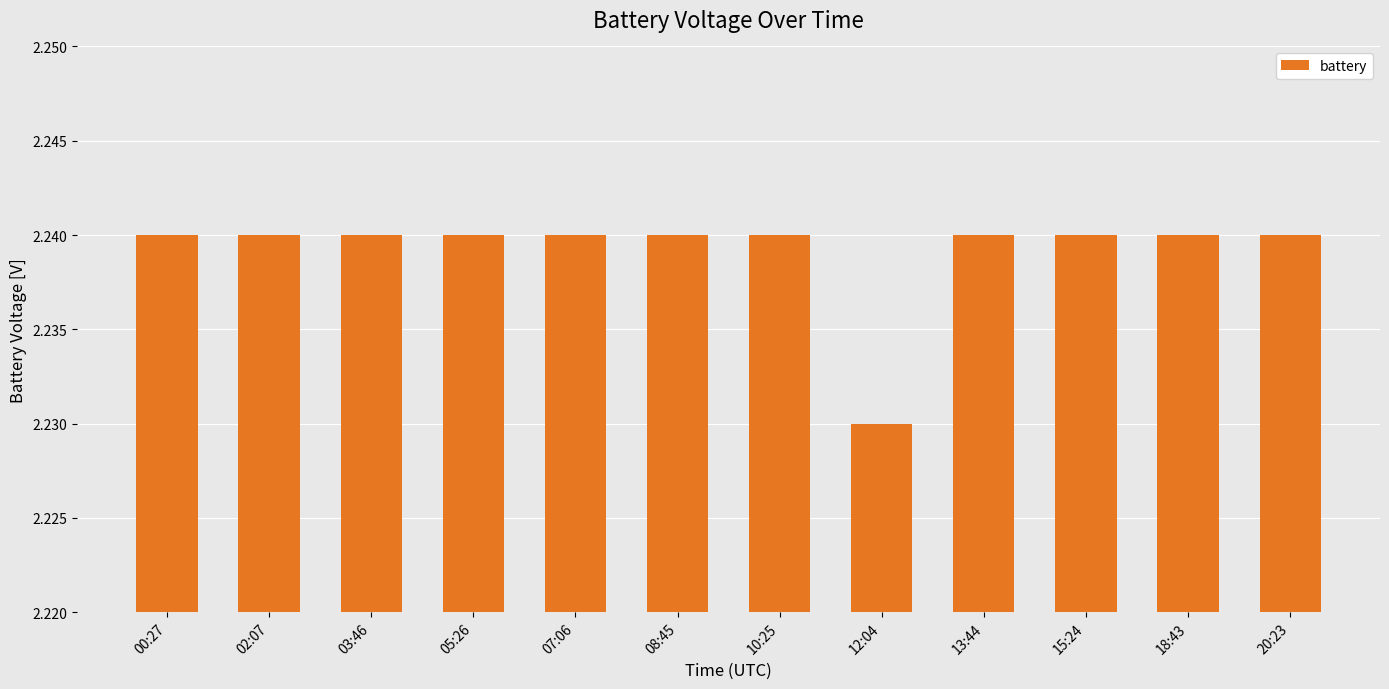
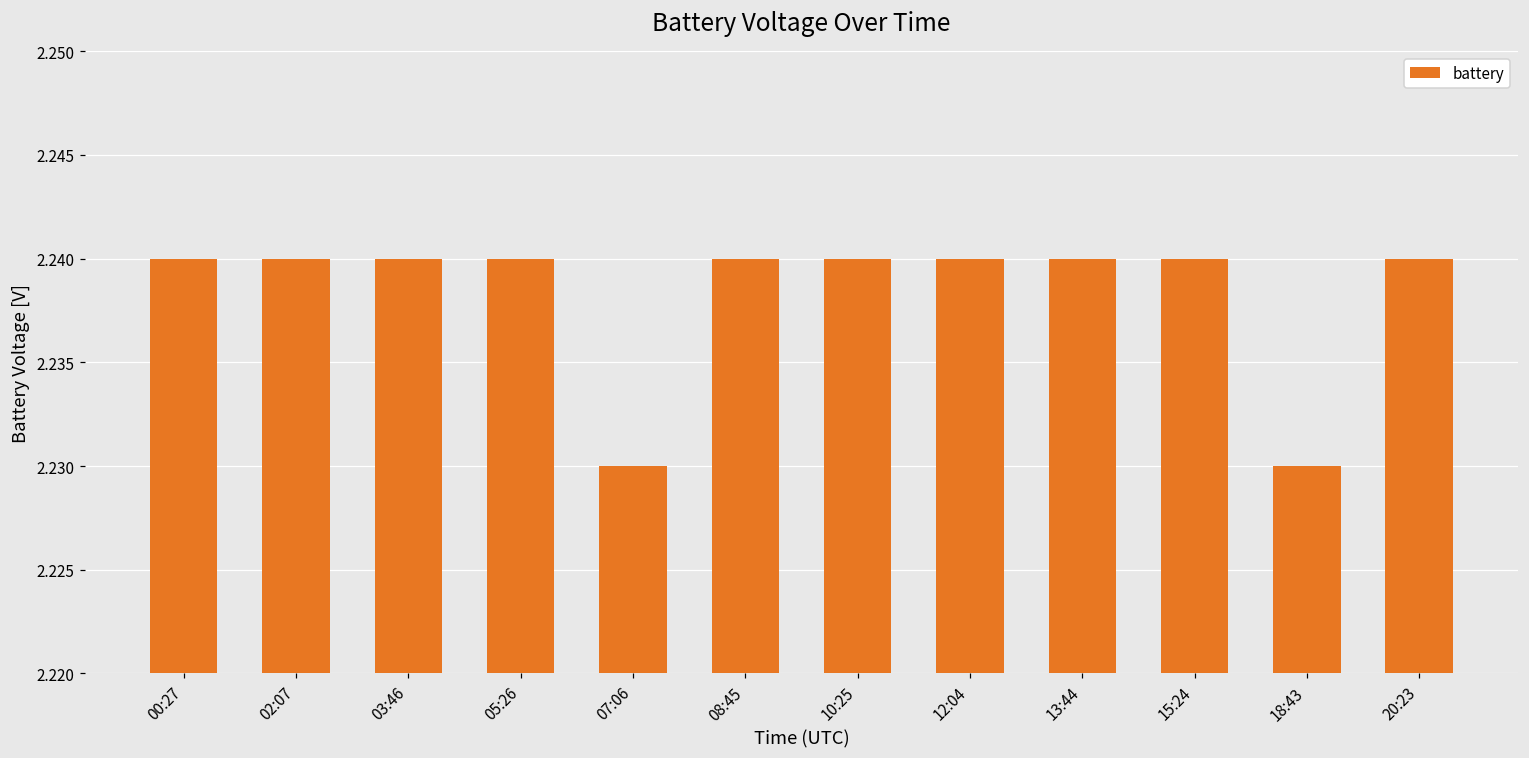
  {
    "00:27": 2.24,
    "02:07": 2.24,
    "03:46": 2.24,
    "05:26": 2.24,
-   "07:06": 2.24,
+   "07:06": 2.23,
    "08:45": 2.24,
    "10:25": 2.24,
-   "12:04": 2.23,
+   "12:04": 2.24,
    "13:44": 2.24,
    "15:24": 2.24,
-   "18:43": 2.24,
+   "18:43": 2.23,
    "20:23": 2.24
  }
